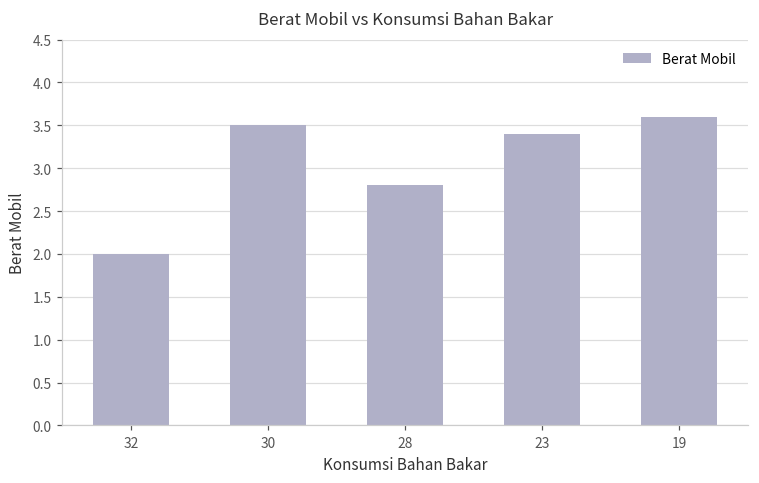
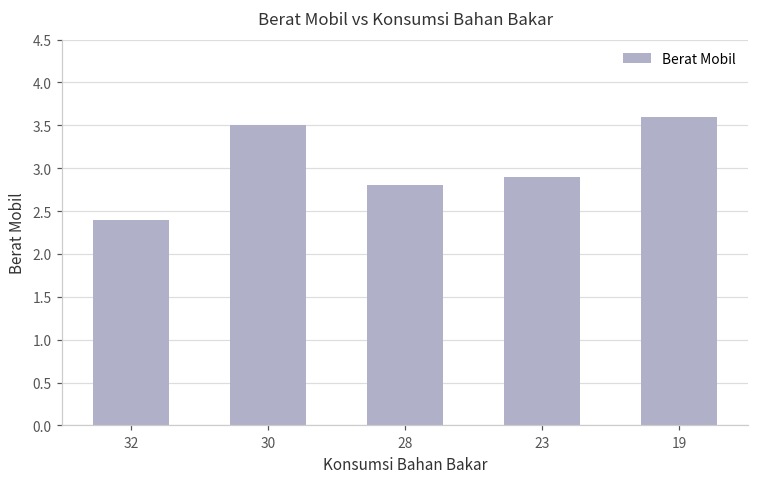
  {
-   "32": 2.0,
+   "32": 2.4,
    "30": 3.5,
    "28": 2.8,
-   "23": 3.4,
+   "23": 2.9,
    "19": 3.6
  }
